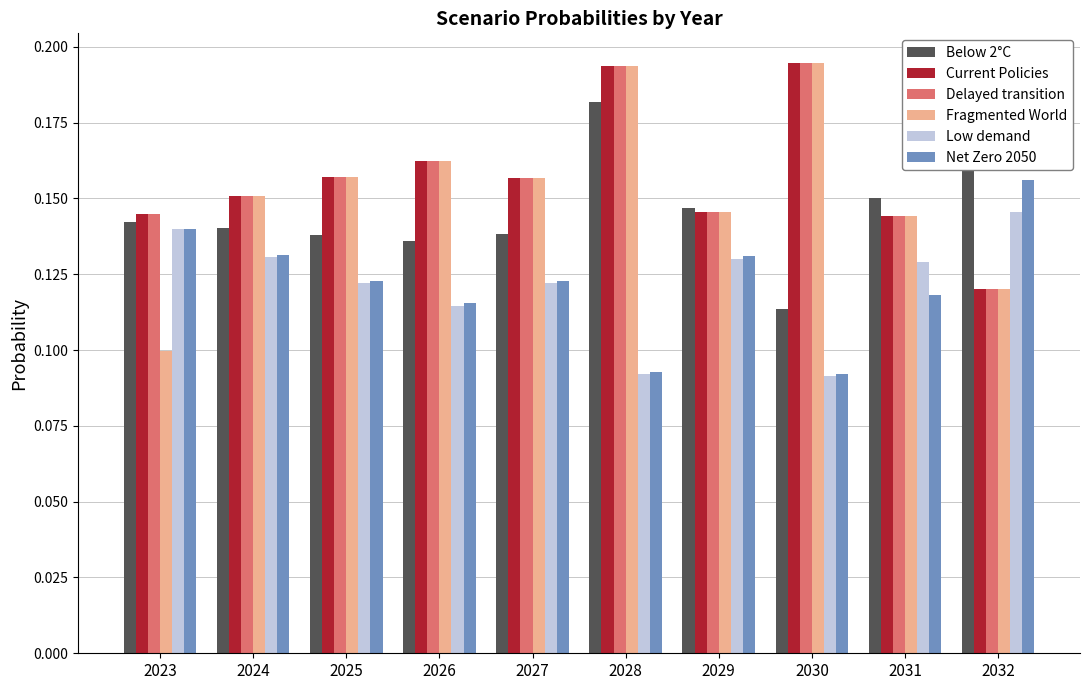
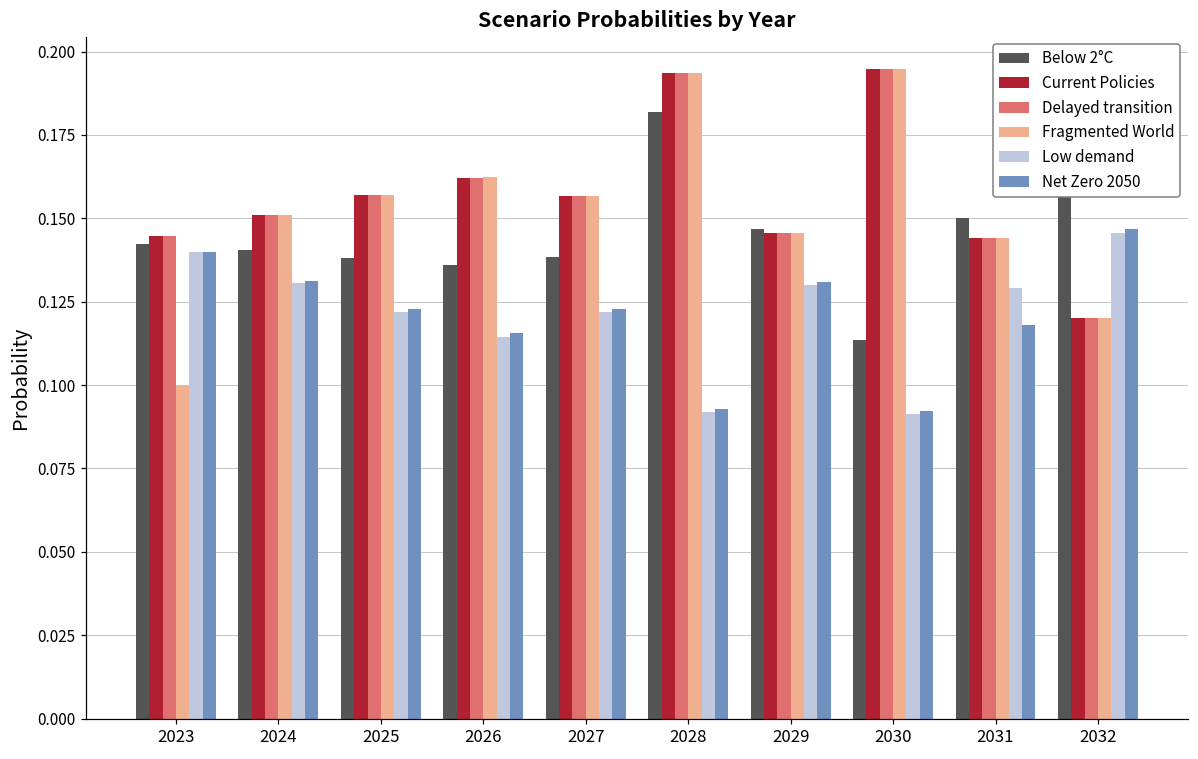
  {
    "Below 2°C": {
      "2023": 0.142,
      "2024": 0.140,
      "2025": 0.138,
      "2026": 0.136,
      "2027": 0.138,
      "2028": 0.182,
      "2029": 0.147,
      "2030": 0.113,
      "2031": 0.150
    },
    "Current Policies": {
      "2023": 0.145,
      "2024": 0.151,
      "2025": 0.157,
      "2026": 0.162,
      "2027": 0.157,
      "2028": 0.194,
      "2029": 0.146,
      "2030": 0.195,
      "2031": 0.144,
      "2032": 0.120
    },
    "Delayed transition": {
      "2023": 0.145,
      "2024": 0.151,
      "2025": 0.157,
      "2026": 0.162,
      "2027": 0.157,
      "2028": 0.194,
      "2029": 0.146,
      "2030": 0.195,
      "2031": 0.144,
      "2032": 0.120
    },
    "Fragmented World": {
      "2023": 0.100,
      "2024": 0.151,
      "2025": 0.157,
      "2026": 0.162,
      "2027": 0.157,
      "2028": 0.194,
      "2029": 0.146,
      "2030": 0.195,
      "2031": 0.144,
      "2032": 0.120
    },
    "Low demand": {
      "2023": 0.140,
      "2024": 0.131,
      "2025": 0.122,
      "2026": 0.114,
      "2027": 0.122,
      "2028": 0.092,
      "2029": 0.130,
      "2030": 0.091,
      "2031": 0.129,
      "2032": 0.146
    },
    "Net Zero 2050": {
      "2023": 0.140,
      "2024": 0.131,
      "2025": 0.123,
      "2026": 0.116,
      "2027": 0.123,
      "2028": 0.093,
      "2029": 0.131,
      "2030": 0.092,
      "2031": 0.118,
-     "2032": 0.156
+     "2032": 0.147
    }
  }
